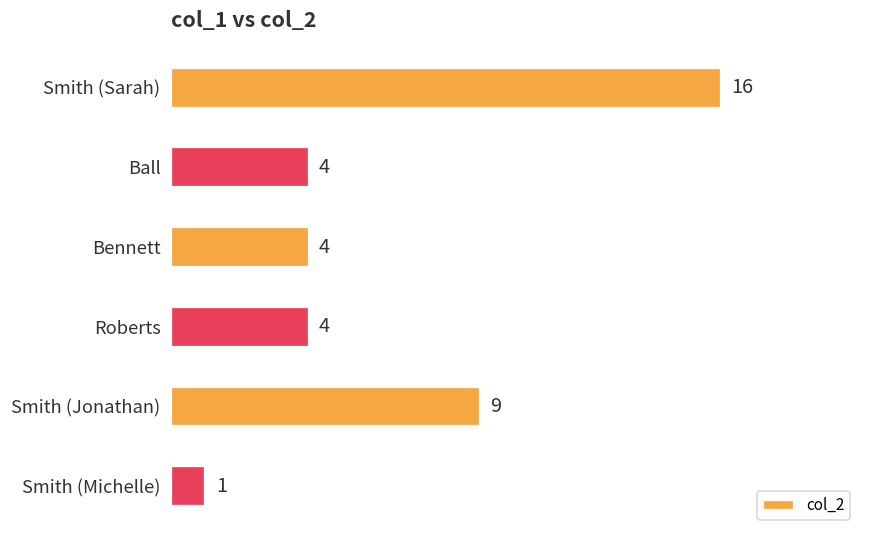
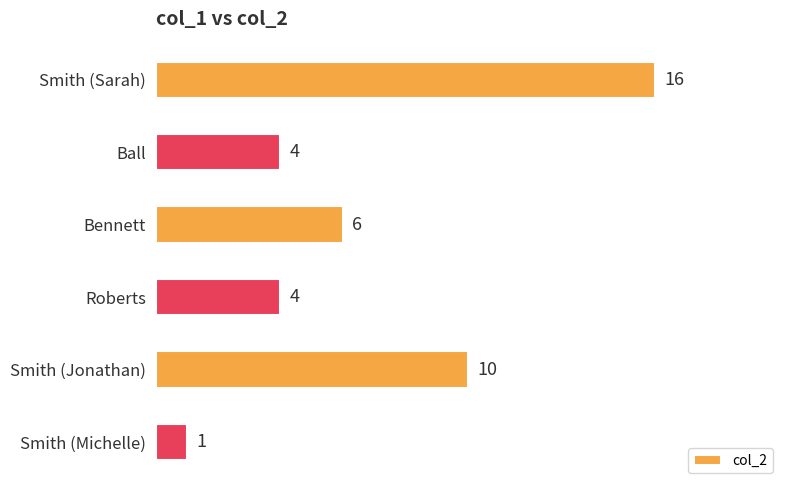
  {
    "Smith (Sarah)": 16,
    "Ball": 4,
-   "Bennett": 4,
+   "Bennett": 6,
    "Roberts": 4,
-   "Smith (Jonathan)": 9,
+   "Smith (Jonathan)": 10,
    "Smith (Michelle)": 1
  }
